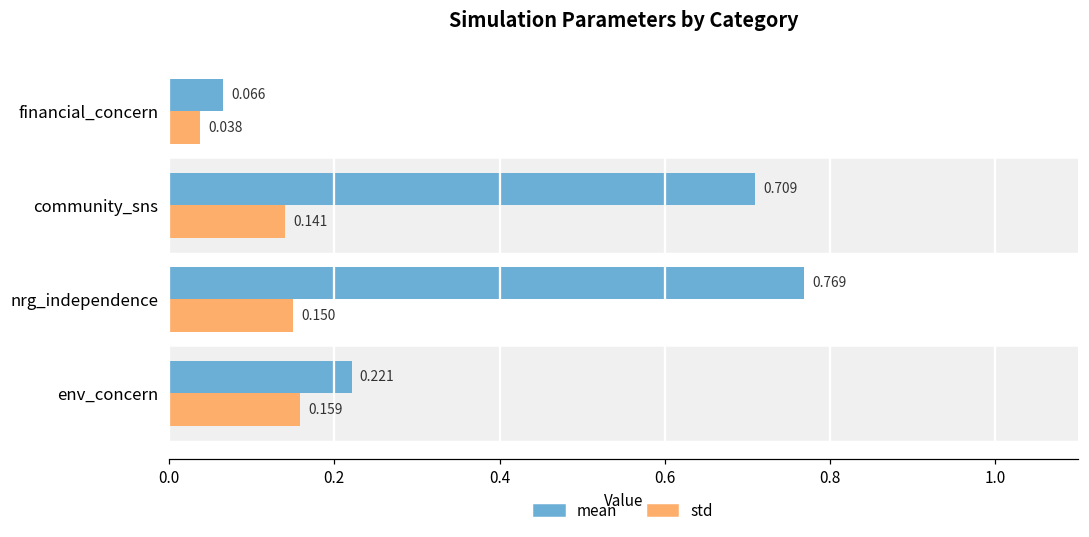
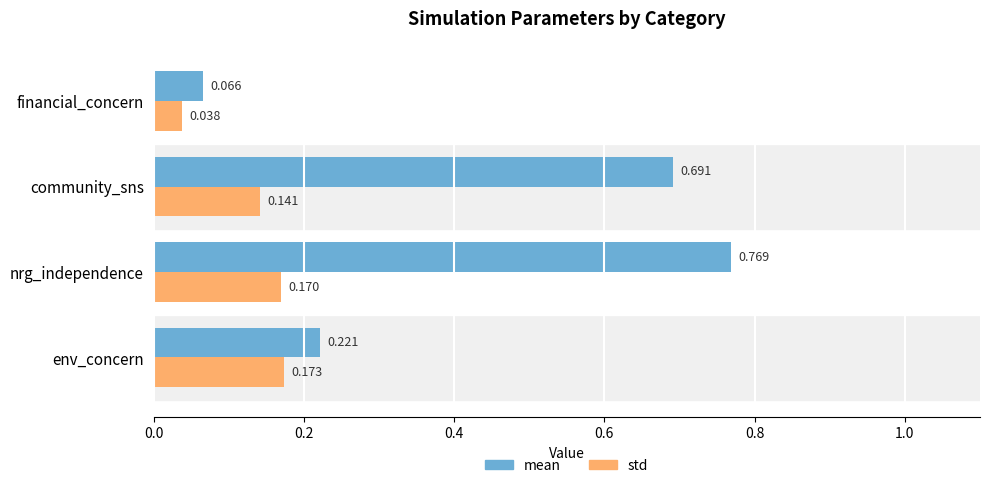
  {
    "mean": {
      "financial_concern": 0.066,
-     "community_sns": 0.709,
+     "community_sns": 0.691,
      "nrg_independence": 0.769,
      "env_concern": 0.221
    },
    "std": {
      "financial_concern": 0.038,
      "community_sns": 0.141,
-     "nrg_independence": 0.150,
-     "env_concern": 0.159
+     "nrg_independence": 0.170,
+     "env_concern": 0.173
    }
  }
